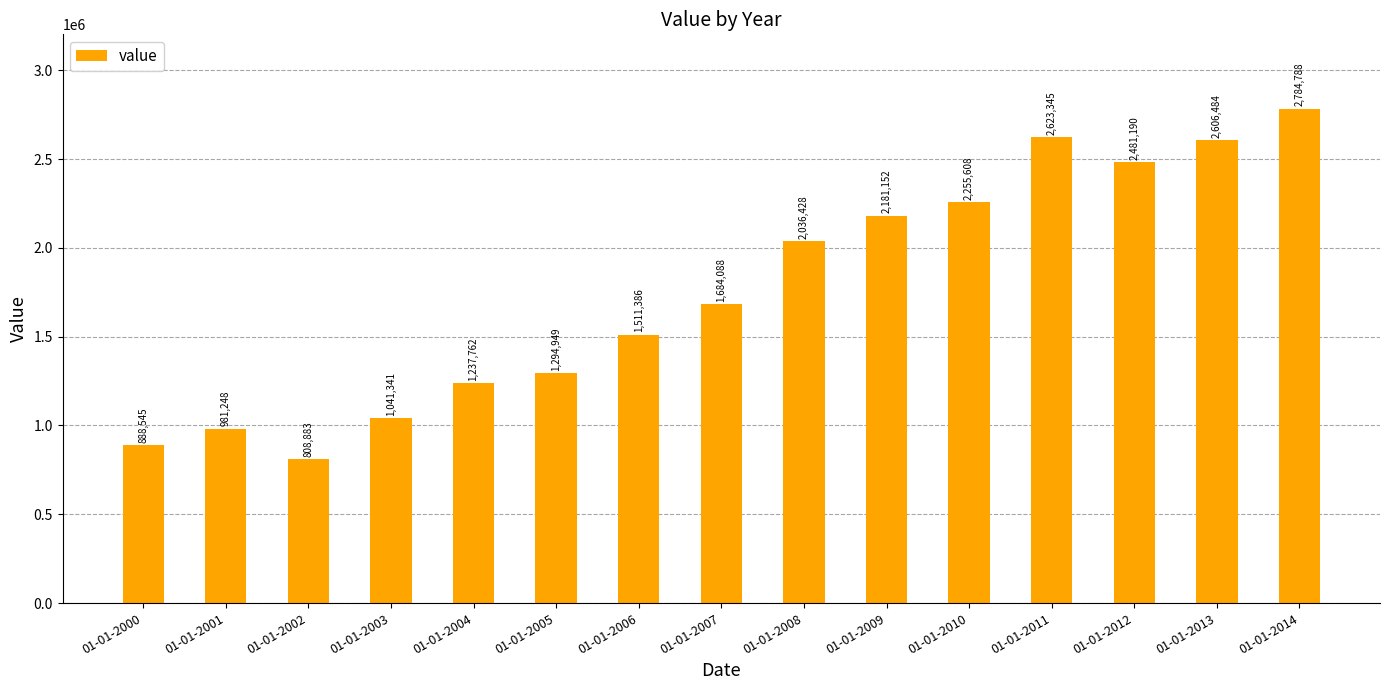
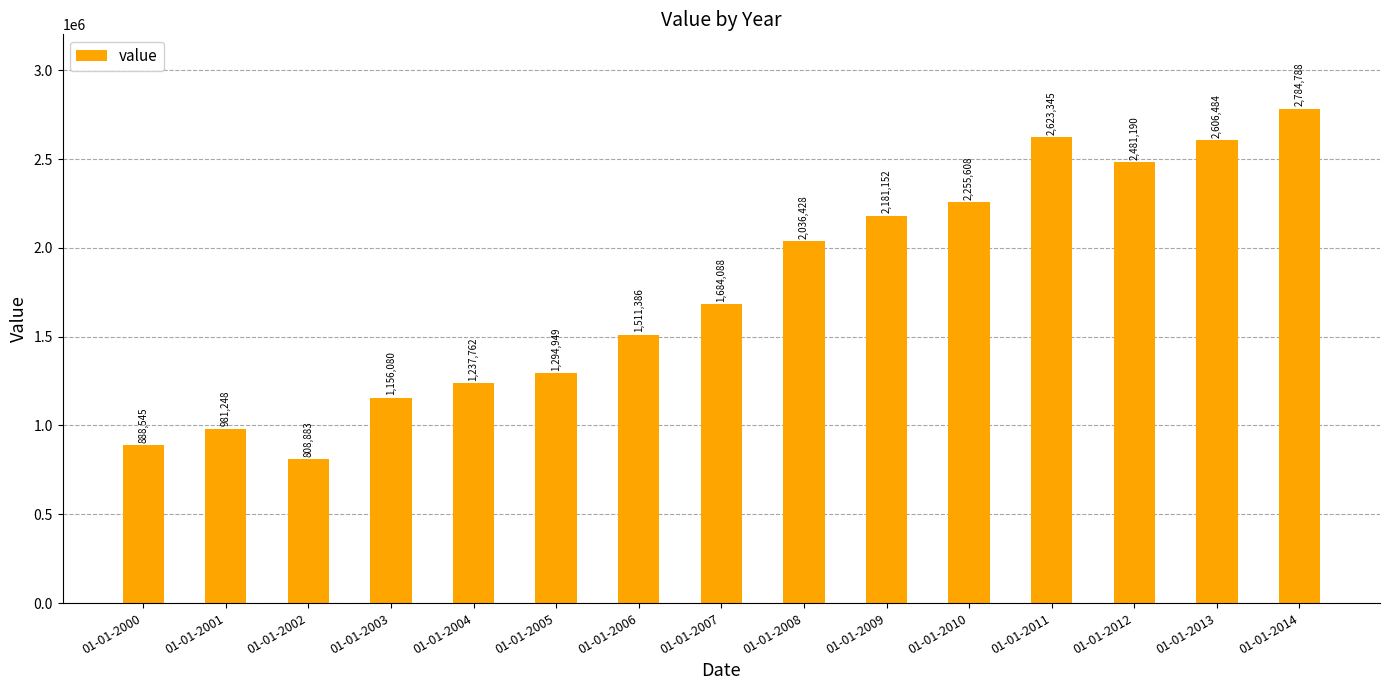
  {
    "01-01-2000": "888,545",
    "01-01-2001": "981,248",
    "01-01-2002": "808,883",
-   "01-01-2003": "1,041,341",
+   "01-01-2003": "1,156,080",
    "01-01-2004": "1,237,762",
    "01-01-2005": "1,294,949",
    "01-01-2006": "1,511,386",
    "01-01-2007": "1,684,088",
    "01-01-2008": "2,036,428",
    "01-01-2009": "2,181,152",
    "01-01-2010": "2,255,608",
    "01-01-2011": "2,623,345",
    "01-01-2012": "2,481,190",
    "01-01-2013": "2,606,484",
    "01-01-2014": "2,784,788"
  }
